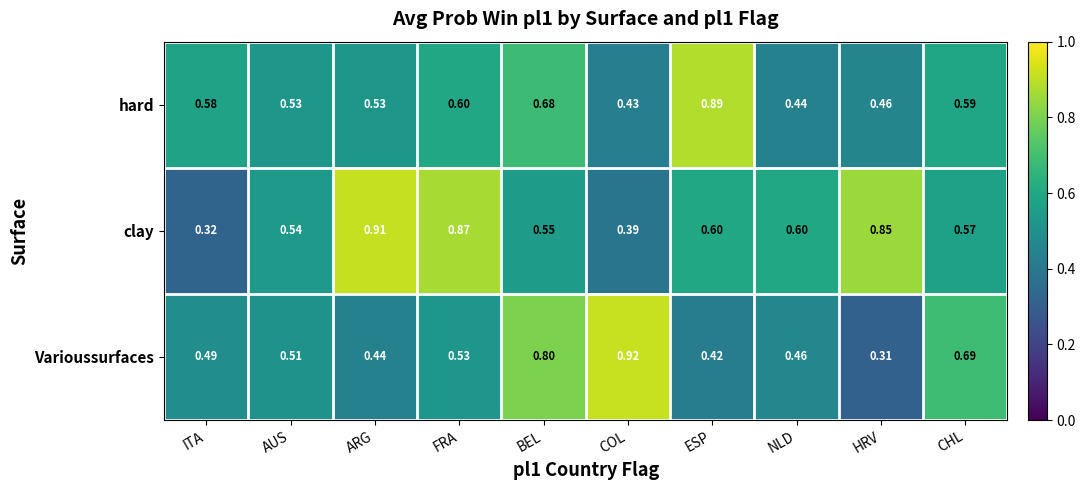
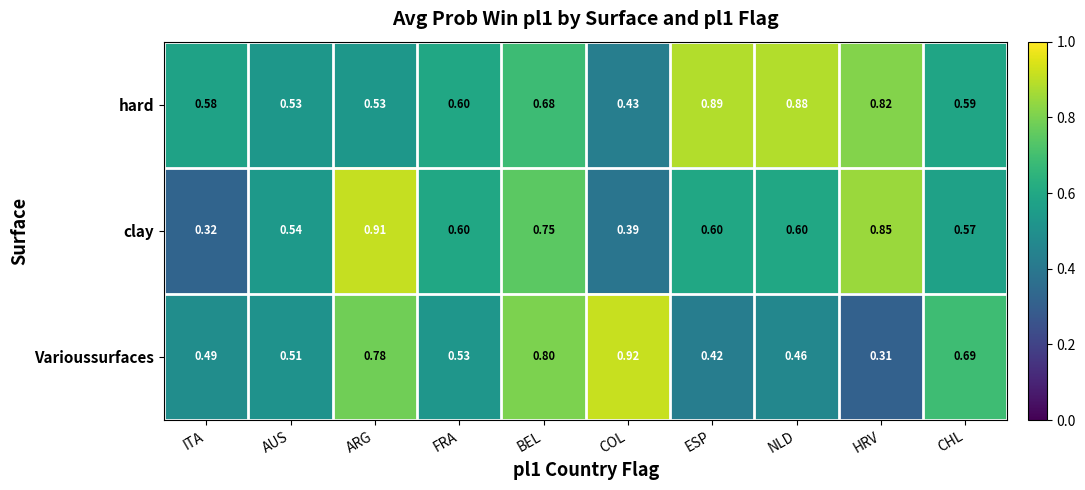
  {
    "hard": {
      "ITA": 0.58,
      "AUS": 0.53,
      "ARG": 0.53,
      "FRA": 0.60,
      "BEL": 0.68,
      "COL": 0.43,
      "ESP": 0.89,
-     "NLD": 0.44,
-     "HRV": 0.46,
+     "NLD": 0.88,
+     "HRV": 0.82,
      "CHL": 0.59
    },
    "clay": {
      "ITA": 0.32,
      "AUS": 0.54,
      "ARG": 0.91,
-     "FRA": 0.87,
-     "BEL": 0.55,
+     "FRA": 0.60,
+     "BEL": 0.75,
      "COL": 0.39,
      "ESP": 0.60,
      "NLD": 0.60,
      "HRV": 0.85,
      "CHL": 0.57
    },
    "Varioussurfaces": {
      "ITA": 0.49,
      "AUS": 0.51,
-     "ARG": 0.44,
+     "ARG": 0.78,
      "FRA": 0.53,
      "BEL": 0.80,
      "COL": 0.92,
      "ESP": 0.42,
      "NLD": 0.46,
      "HRV": 0.31,
      "CHL": 0.69
    }
  }
